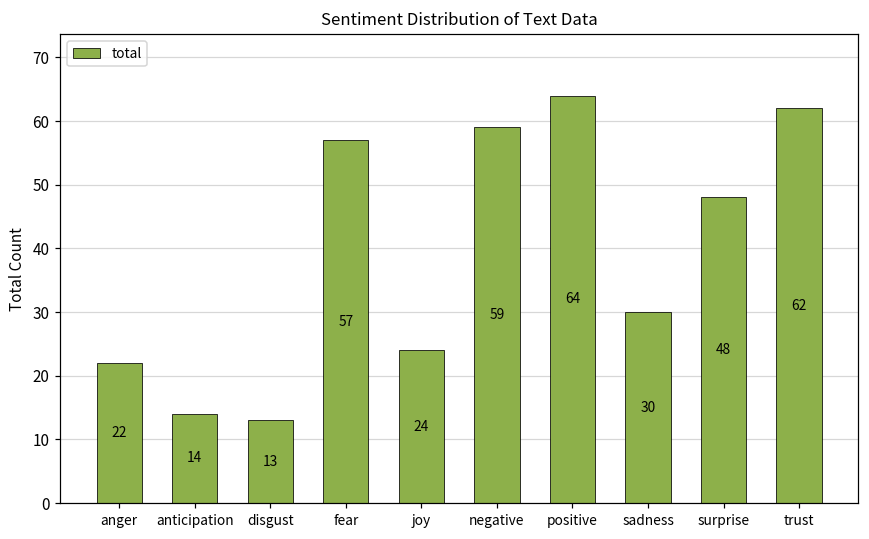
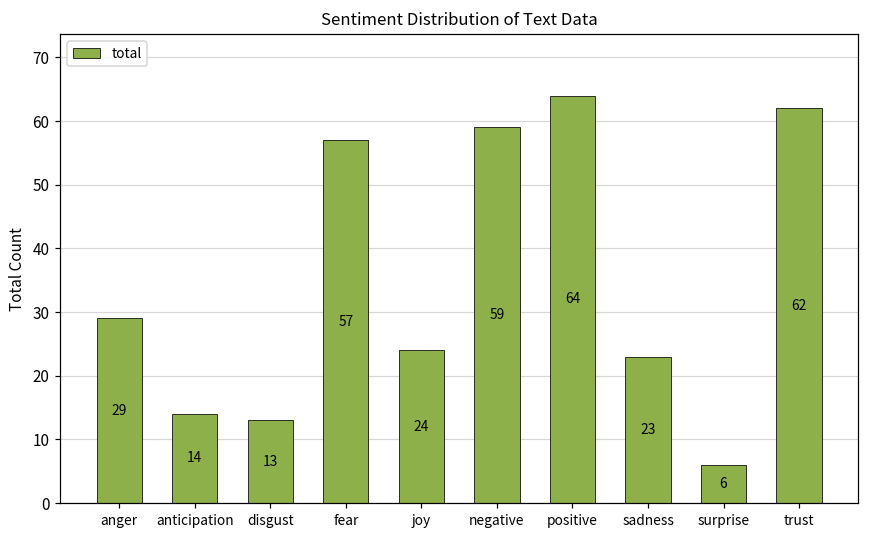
  {
-   "anger": 22,
+   "anger": 29,
    "anticipation": 14,
    "disgust": 13,
    "fear": 57,
    "joy": 24,
    "negative": 59,
    "positive": 64,
-   "sadness": 30,
-   "surprise": 48,
+   "sadness": 23,
+   "surprise": 6,
    "trust": 62
  }
